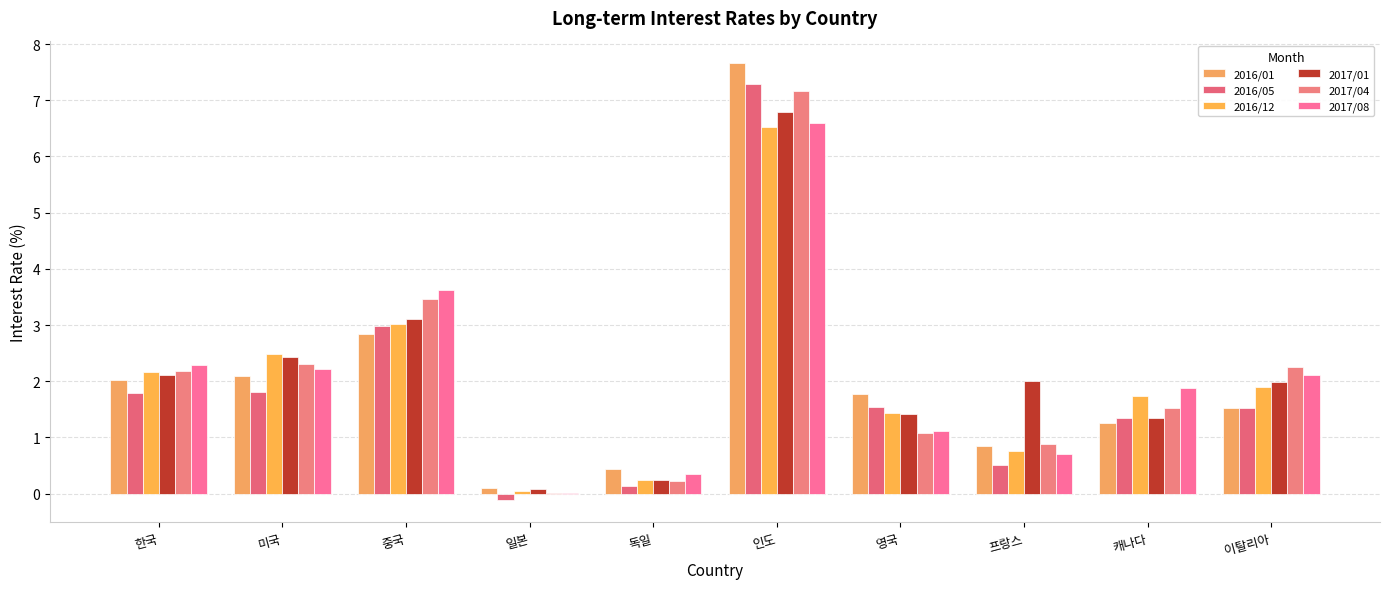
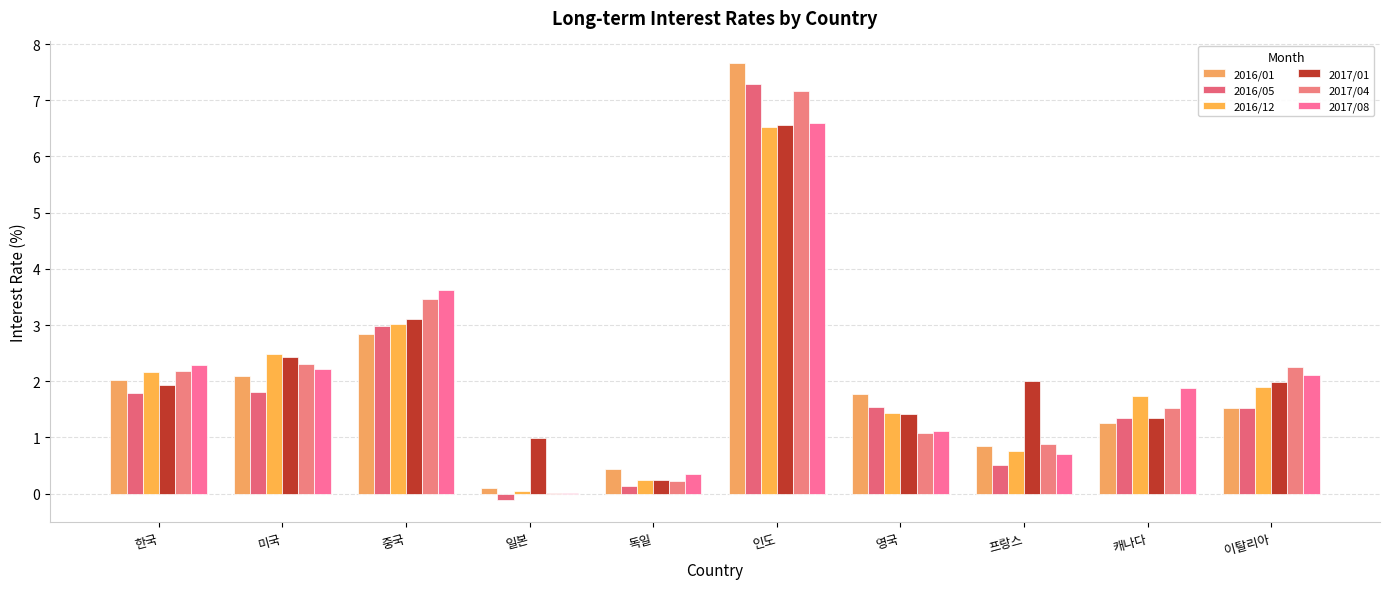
  {
    "2017/01": {
-     "한국": 2.1,
+     "한국": 1.9,
      "미국": 2.4,
      "중국": 3.1,
-     "일본": 0.1,
+     "일본": 1.0,
      "독일": 0.3,
-     "인도": 6.8,
+     "인도": 6.6,
      "영국": 1.4,
      "프랑스": 2.0,
      "캐나다": 1.3,
      "이탈리아": 2.0
    }
  }
